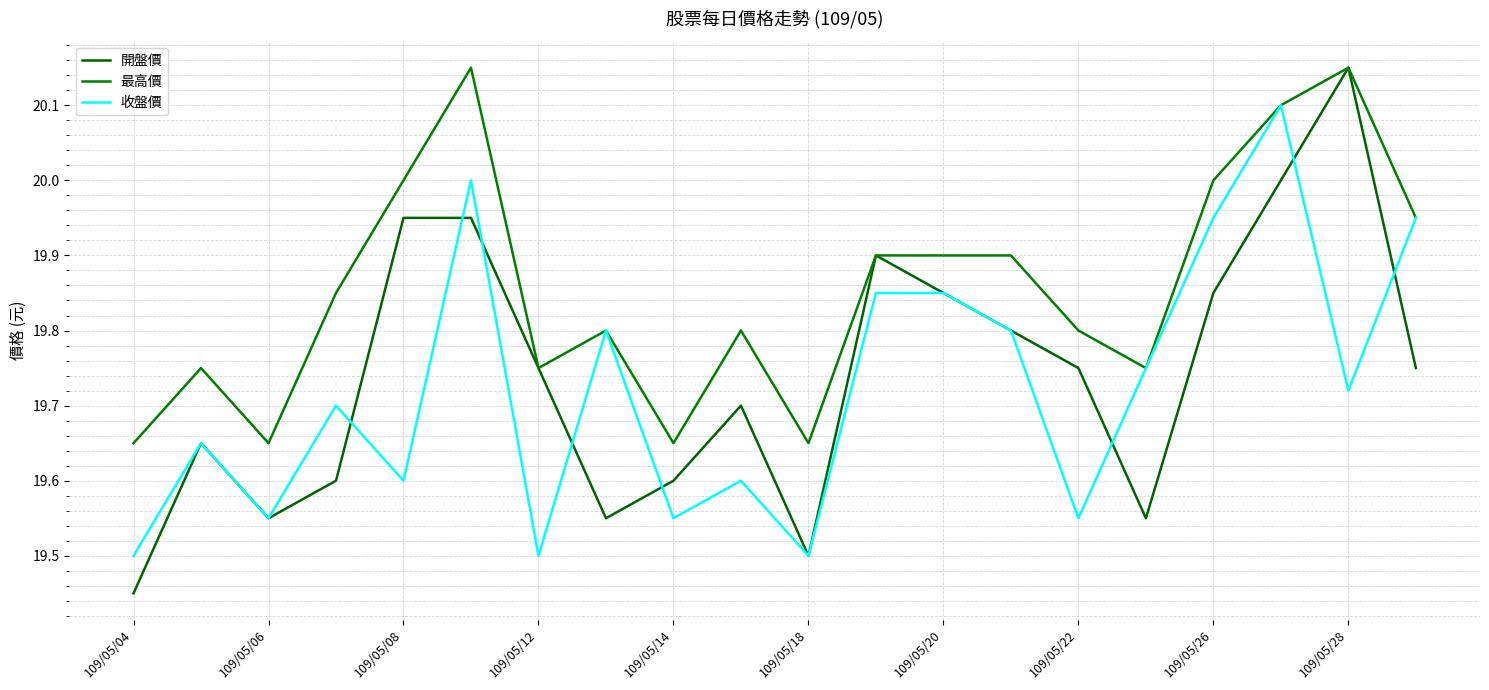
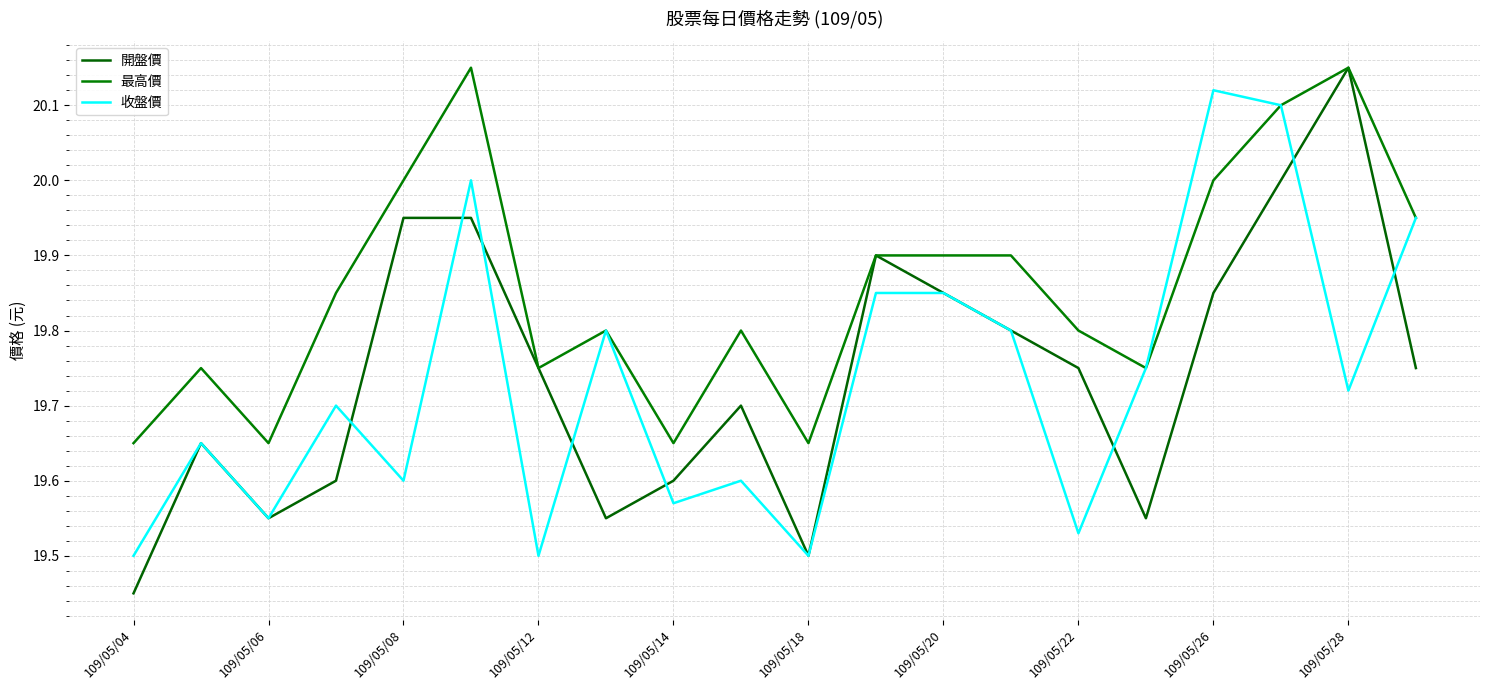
  {
    "收盤價": {
      "109/05/04": 19.50,
      "109/05/08": 19.60,
      "109/05/12": 19.50,
-     "109/05/14": 19.55,
-     "109/05/22": 19.55,
-     "109/05/26": 19.95,
+     "109/05/14": 19.57,
+     "109/05/22": 19.53,
+     "109/05/26": 20.12,
      "109/05/28": 19.72
    }
  }
